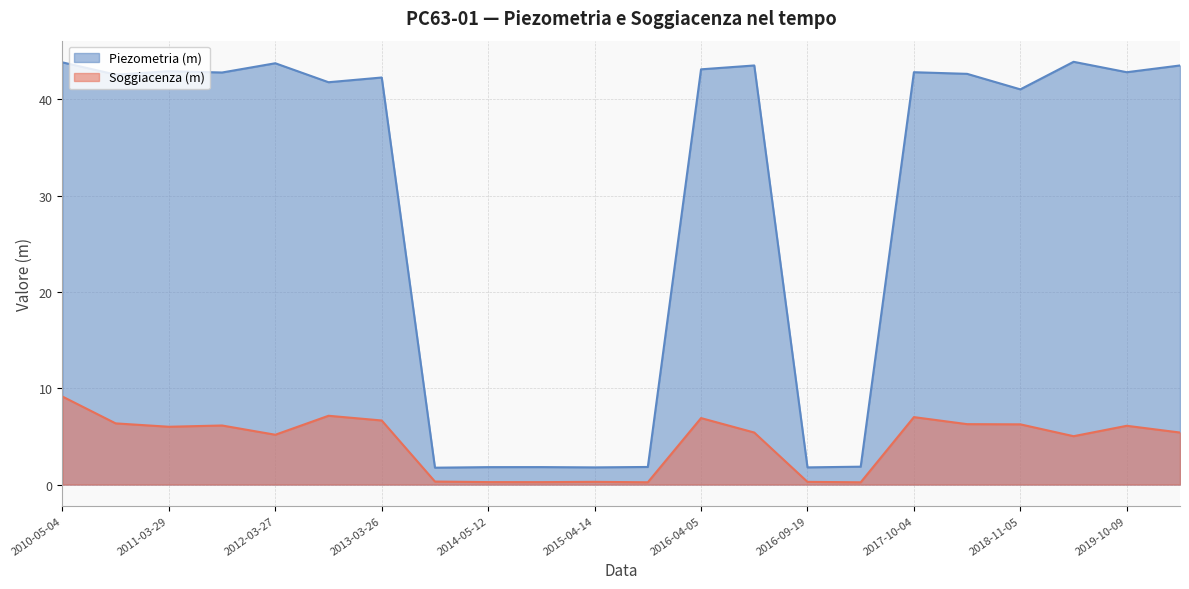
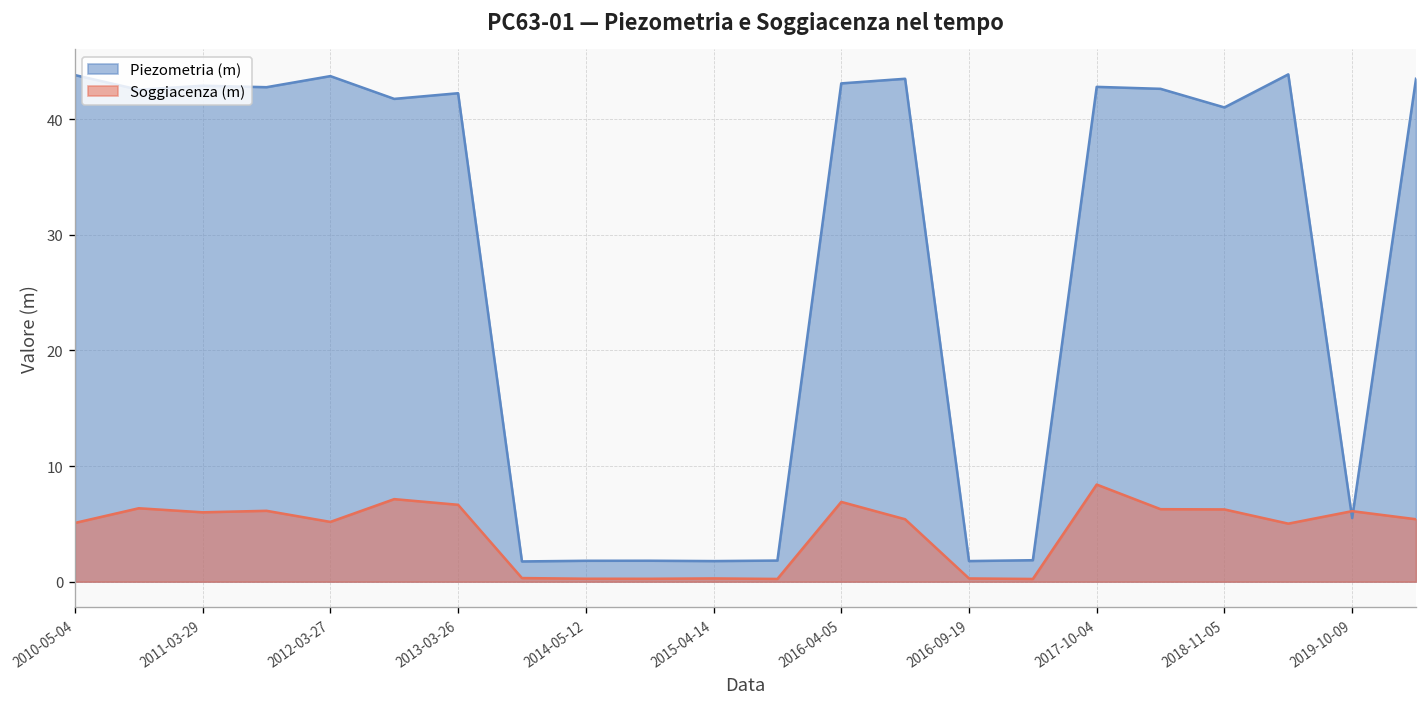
  {
    "Piezometria (m)": {
      "2010-05-04": 44,
      "2012-03-27": 44,
      "2013-03-26": 42,
      "2014-05-12": 2,
      "2015-04-14": 2,
      "2016-04-05": 43,
      "2016-09-19": 2,
      "2017-10-04": 43,
      "2018-11-05": 41,
-     "2019-10-09": 43
+     "2019-10-09": 6
    },
    "Soggiacenza (m)": {
-     "2010-05-04": 9,
+     "2010-05-04": 5,
      "2011-03-29": 6,
      "2012-03-27": 5,
      "2013-03-26": 7,
      "2014-05-12": 0,
      "2015-04-14": 0,
      "2016-04-05": 7,
      "2016-09-19": 0,
-     "2017-10-04": 7,
+     "2017-10-04": 8,
      "2018-11-05": 6,
      "2019-10-09": 6
    }
  }
